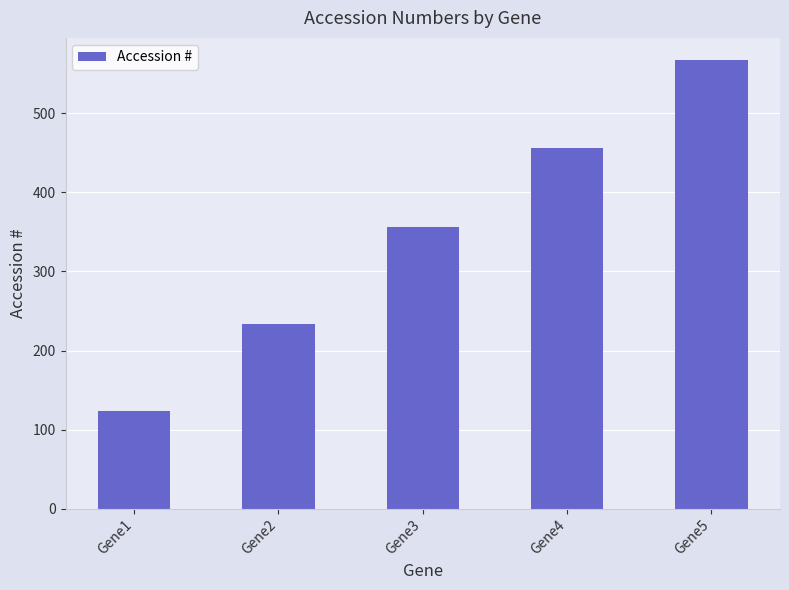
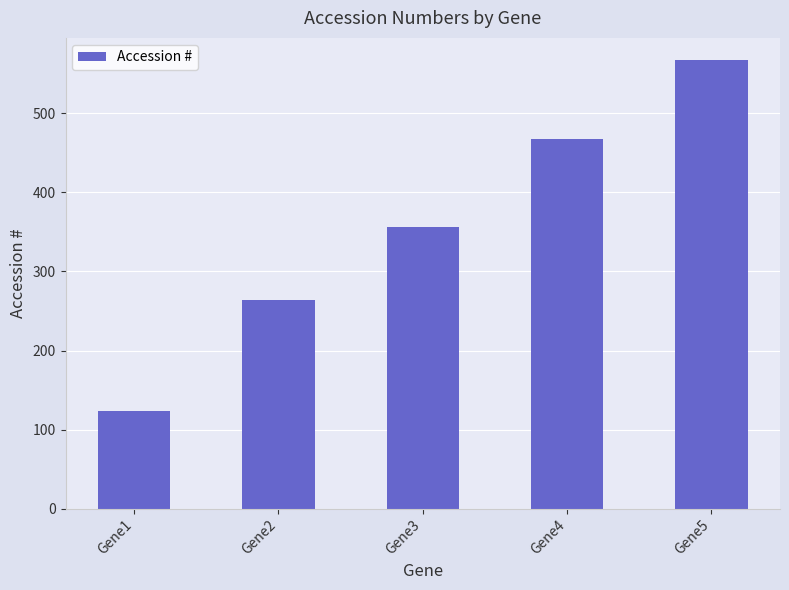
  {
    "Gene1": 120,
-   "Gene2": 230,
+   "Gene2": 260,
    "Gene3": 360,
-   "Gene4": 460,
+   "Gene4": 470,
    "Gene5": 570
  }
